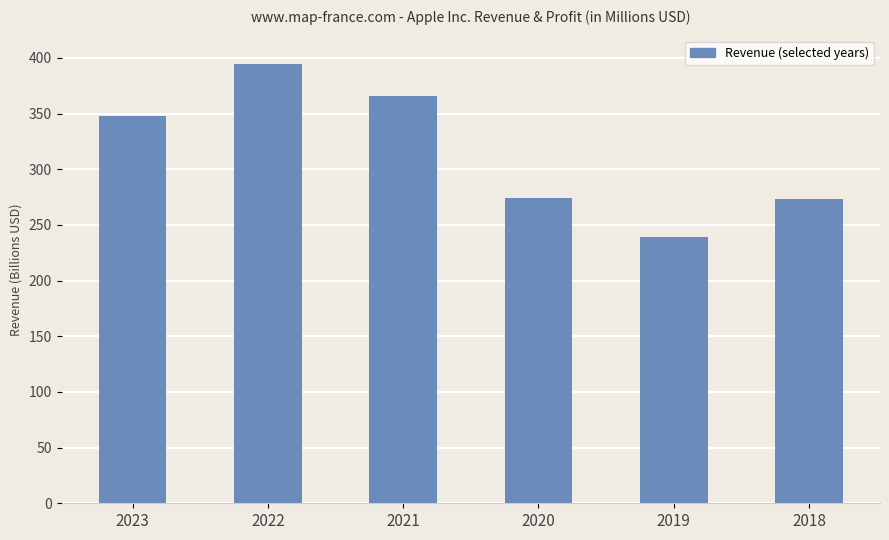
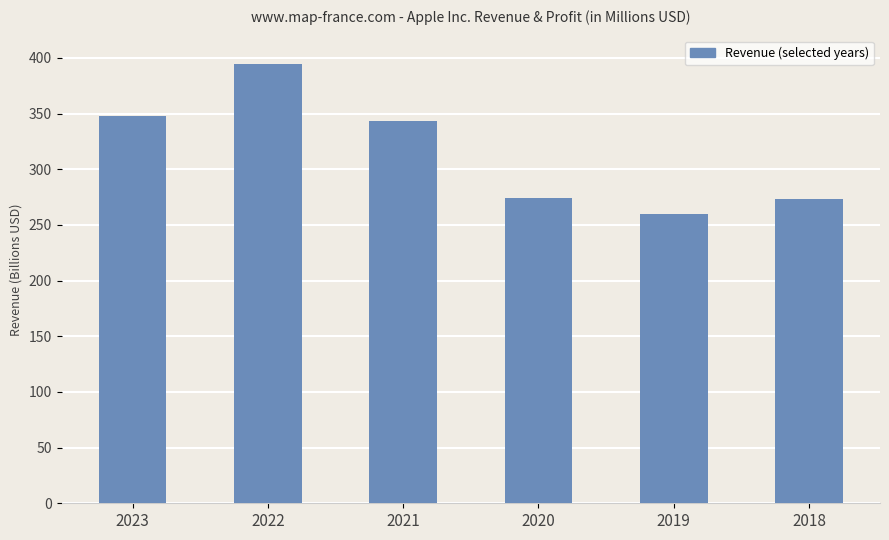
  {
    "2023": 348,
    "2022": 394,
-   "2021": 366,
+   "2021": 343,
    "2020": 275,
-   "2019": 239,
+   "2019": 260,
    "2018": 273
  }
